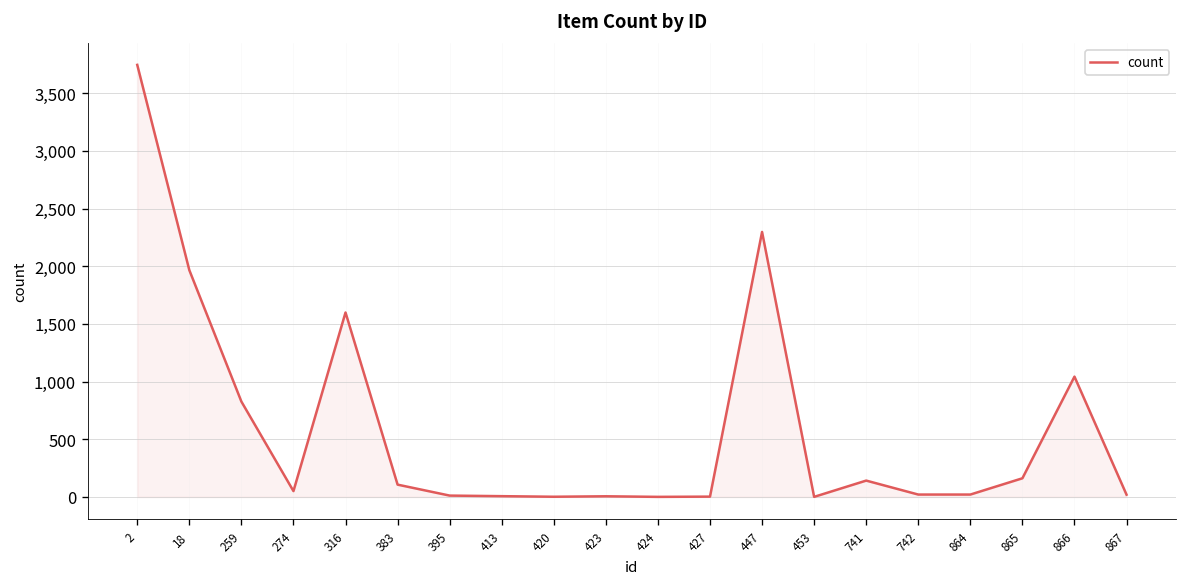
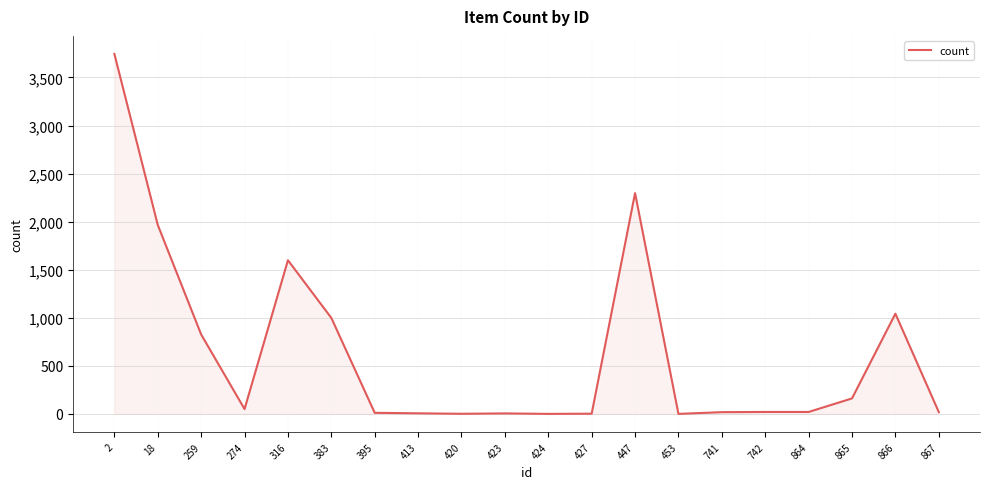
  {
    "2": "3,700",
    "18": "2,000",
    "259": "800",
    "274": "100",
    "316": "1,600",
-   "383": "100",
+   "383": "1,000",
    "395": "0",
    "413": "0",
    "420": "0",
    "423": "0",
    "424": "0",
    "427": "0",
    "447": "2,300",
    "453": "0",
-   "741": "100",
+   "741": "0",
    "742": "0",
    "864": "0",
    "865": "200",
    "866": "1,000",
    "867": "0"
  }
